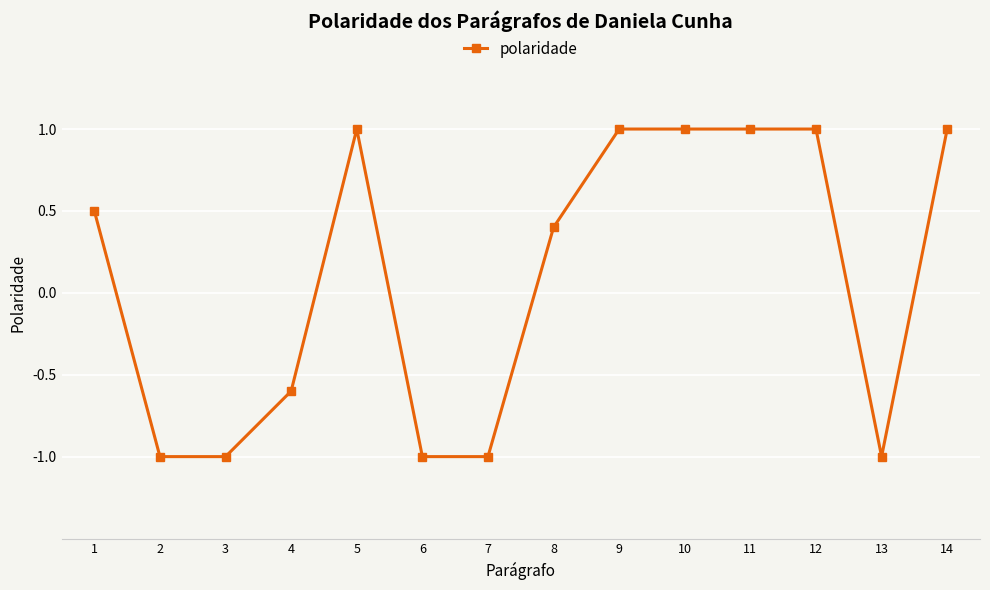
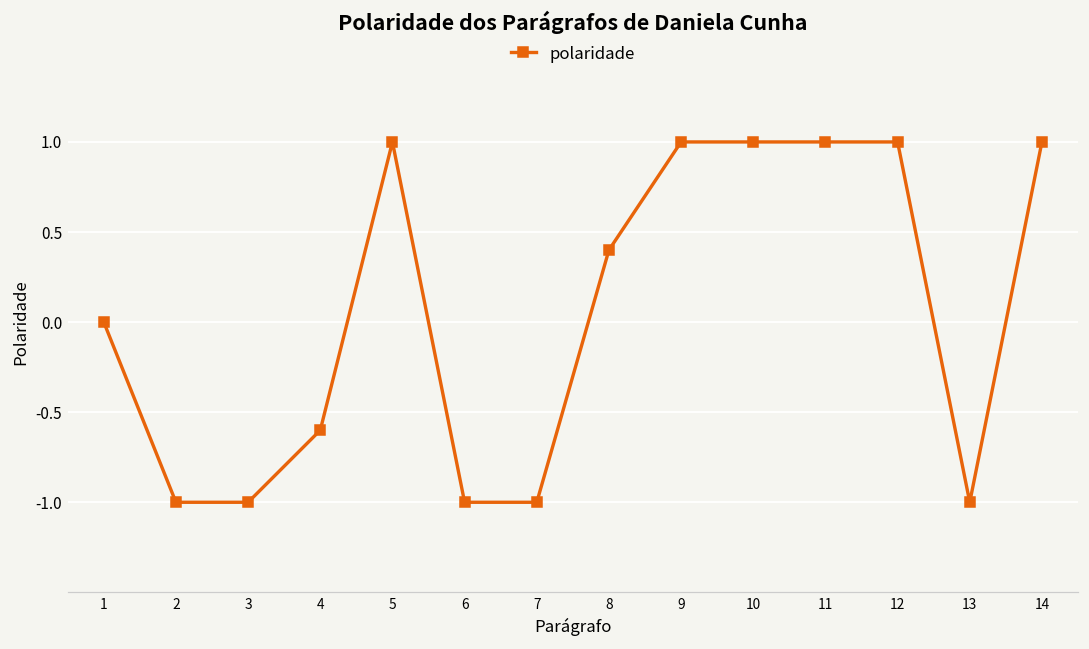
  {
-   "1": 0.5,
+   "1": 0.0,
    "2": -1.0,
    "3": -1.0,
    "4": -0.6,
    "5": 1.0,
    "6": -1.0,
    "7": -1.0,
    "8": 0.4,
    "9": 1.0,
    "10": 1.0,
    "11": 1.0,
    "12": 1.0,
    "13": -1.0,
    "14": 1.0
  }
